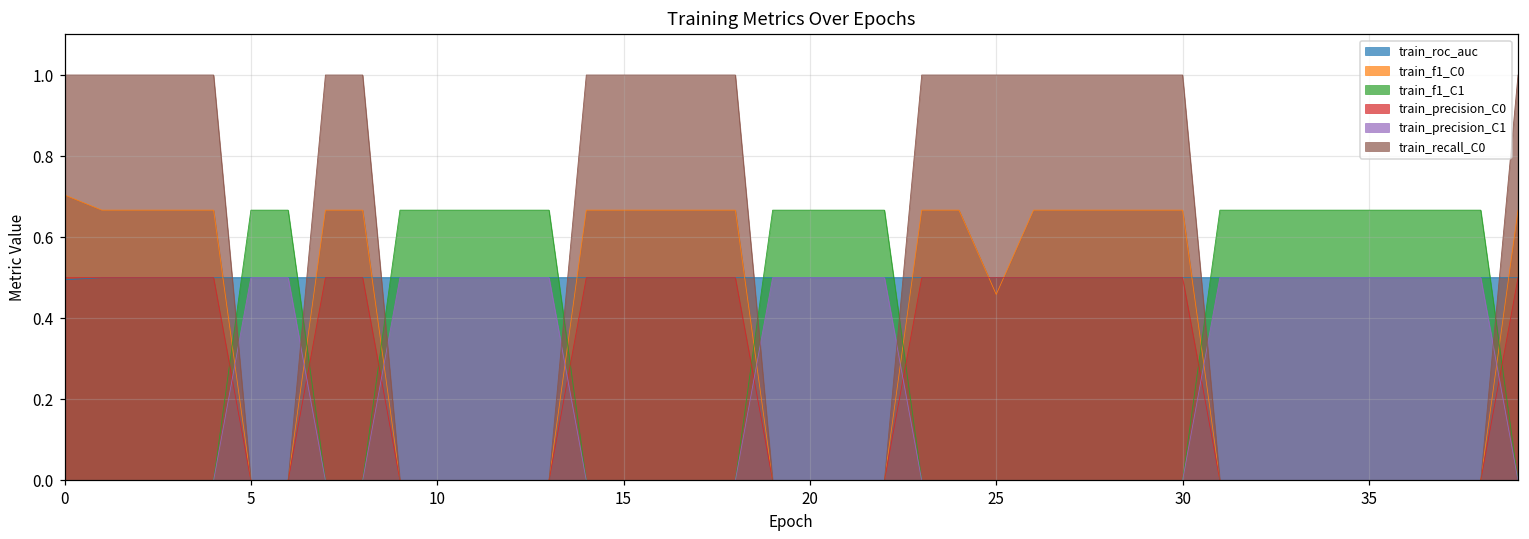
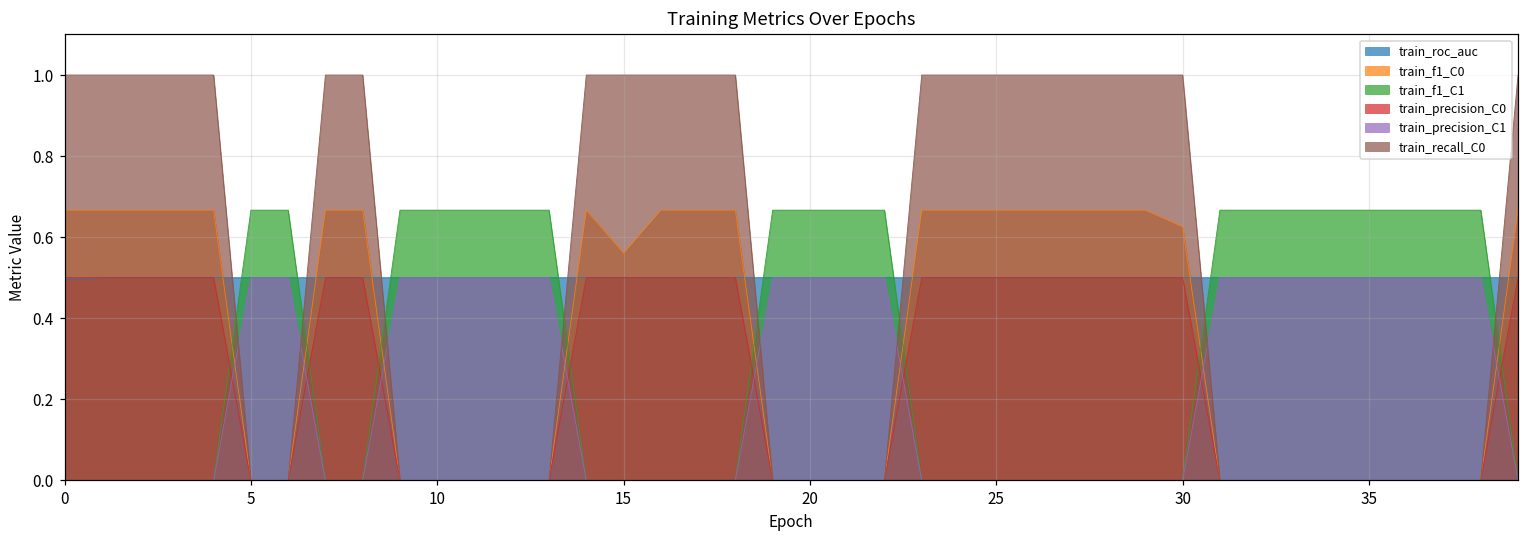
  {
    "train_f1_C0": {
-     "0": 0.70,
-     "15": 0.67,
-     "25": 0.46,
-     "30": 0.67
+     "0": 0.67,
+     "15": 0.56,
+     "25": 0.67,
+     "30": 0.63
    },
    "train_f1_C1": {
      "5": 0.67,
      "10": 0.67,
      "20": 0.67,
      "35": 0.67
    },
    "train_recall_C0": {
      "0": 1.00,
      "15": 1.00,
      "25": 1.00,
      "30": 1.00
    }
  }
